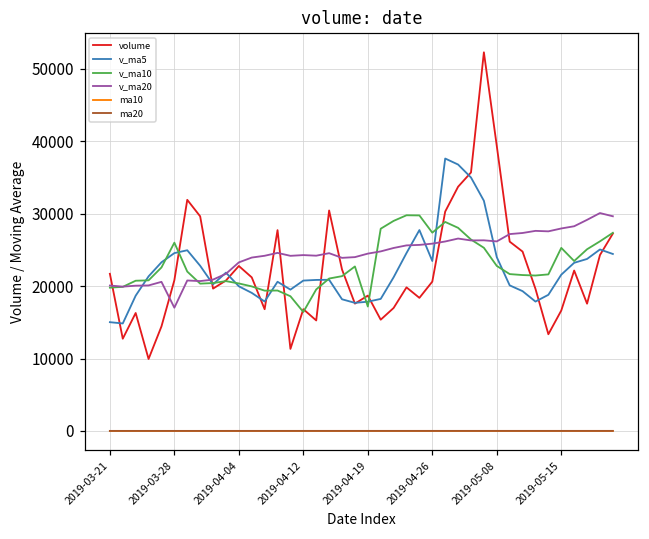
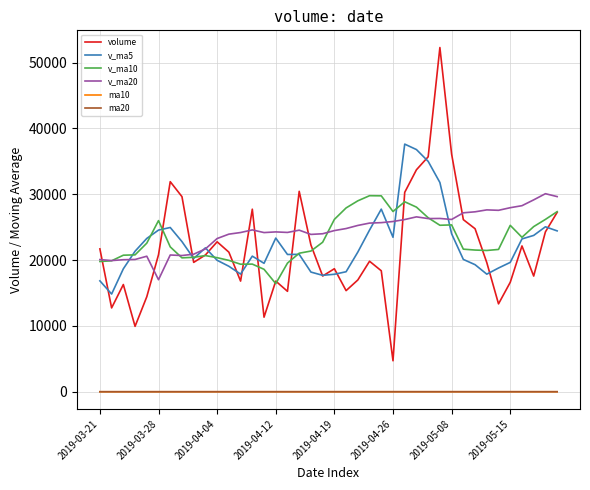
  {
    "volume": {
      "2019-03-21": 22000,
      "2019-03-28": 21000,
      "2019-04-04": 23000,
      "2019-04-19": 19000,
-     "2019-04-26": 21000,
-     "2019-05-08": 39000,
+     "2019-04-26": 5000,
+     "2019-05-08": 36000,
      "2019-05-15": 17000
    },
    "v_ma5": {
-     "2019-03-21": 15000,
+     "2019-03-21": 17000,
      "2019-03-28": 25000,
      "2019-04-04": 20000,
-     "2019-04-12": 21000,
+     "2019-04-12": 23000,
      "2019-04-19": 18000,
      "2019-04-26": 23000,
      "2019-05-08": 24000,
-     "2019-05-15": 22000
+     "2019-05-15": 20000
    },
    "v_ma10": {
      "2019-03-28": 26000,
      "2019-04-04": 20000,
-     "2019-04-19": 17000,
+     "2019-04-19": 26000,
      "2019-04-26": 27000,
-     "2019-05-08": 23000,
+     "2019-05-08": 25000,
      "2019-05-15": 25000
    },
    "v_ma20": {
      "2019-03-28": 17000,
      "2019-04-04": 23000,
      "2019-04-12": 24000,
      "2019-04-19": 24000,
      "2019-04-26": 26000,
      "2019-05-08": 26000,
      "2019-05-15": 28000
    },
    "ma20": {
      "2019-03-21": 0,
      "2019-03-28": 0,
      "2019-04-04": 0,
      "2019-04-12": 0,
      "2019-04-19": 0,
      "2019-04-26": 0,
      "2019-05-08": 0,
      "2019-05-15": 0
    }
  }
